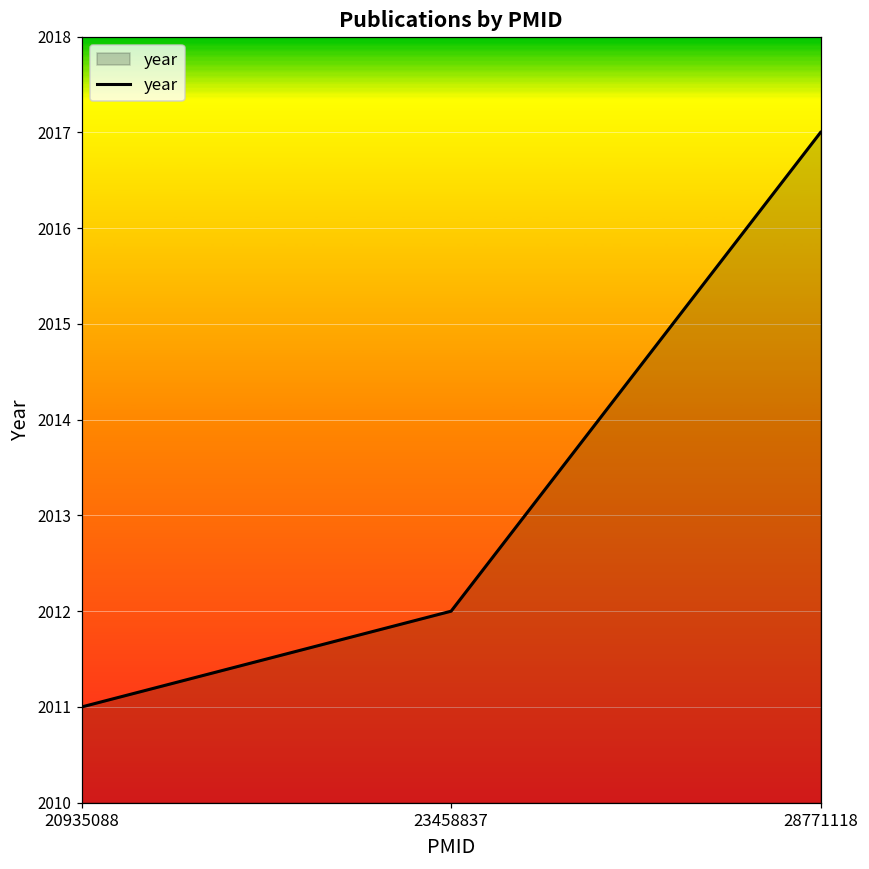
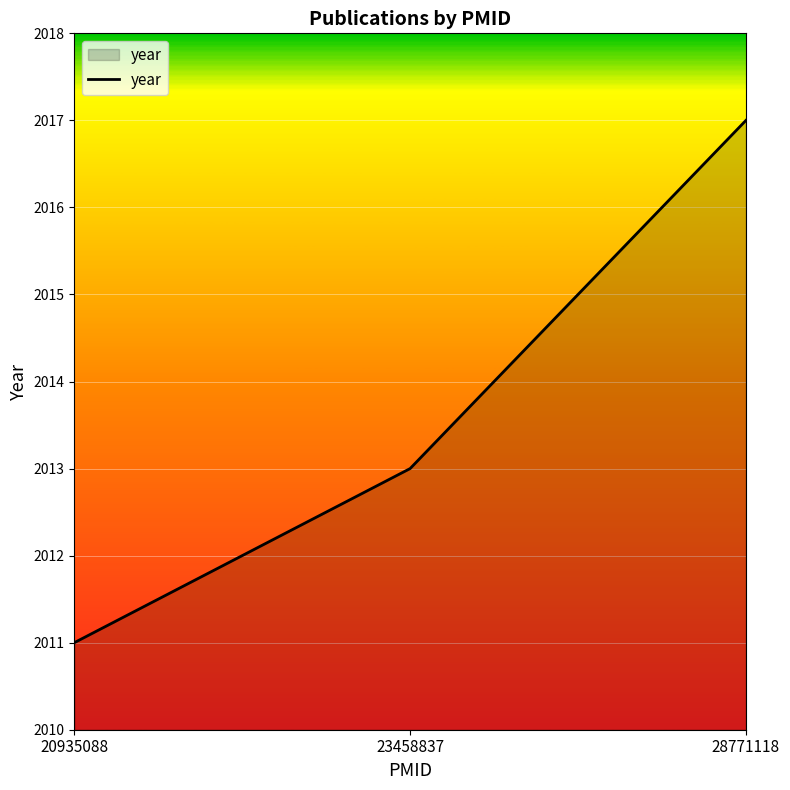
  {
    "20935088": 2011,
-   "23458837": 2012,
+   "23458837": 2013,
    "28771118": 2017
  }
